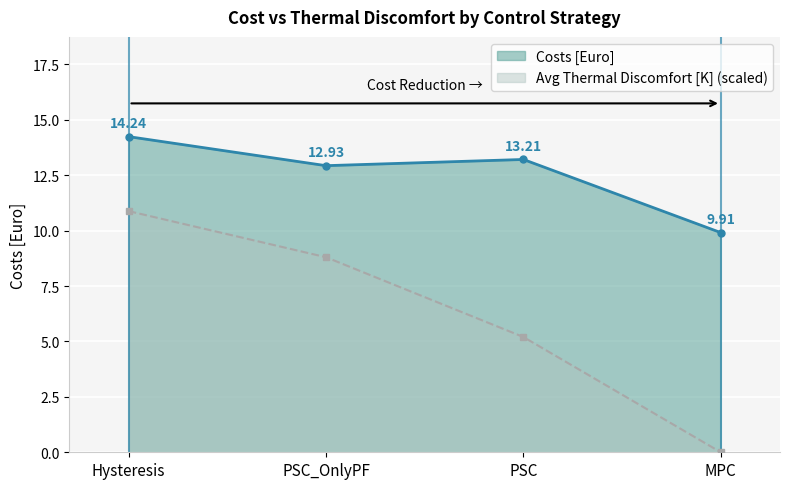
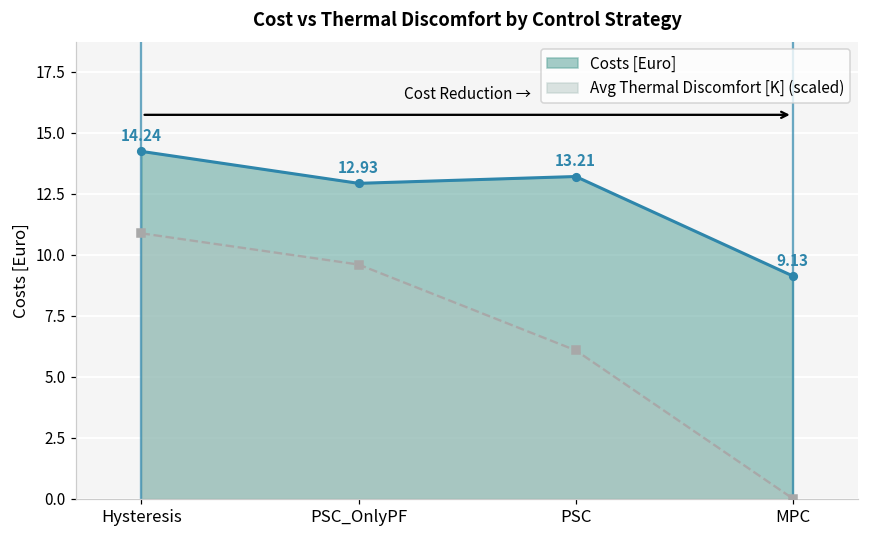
  {
    "Costs [Euro]": {
      "Hysteresis": 14.24,
      "PSC_OnlyPF": 12.93,
      "PSC": 13.21,
-     "MPC": 9.91
+     "MPC": 9.13
    },
    "Avg Thermal Discomfort [K] (scaled)": {
      "Hysteresis": 10.9,
-     "PSC_OnlyPF": 8.8,
-     "PSC": 5.2,
+     "PSC_OnlyPF": 9.6,
+     "PSC": 6.1,
      "MPC": 0.0
    }
  }
